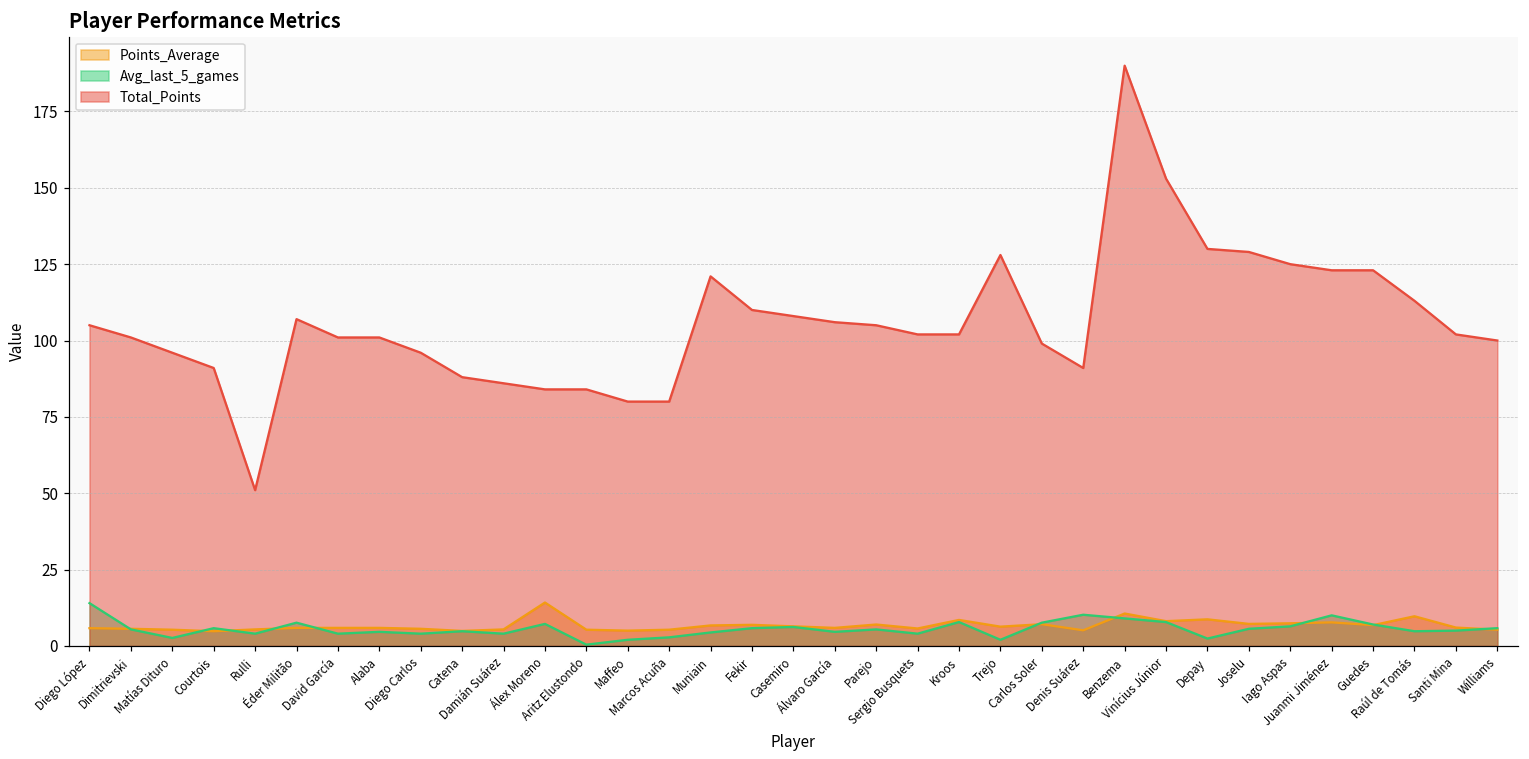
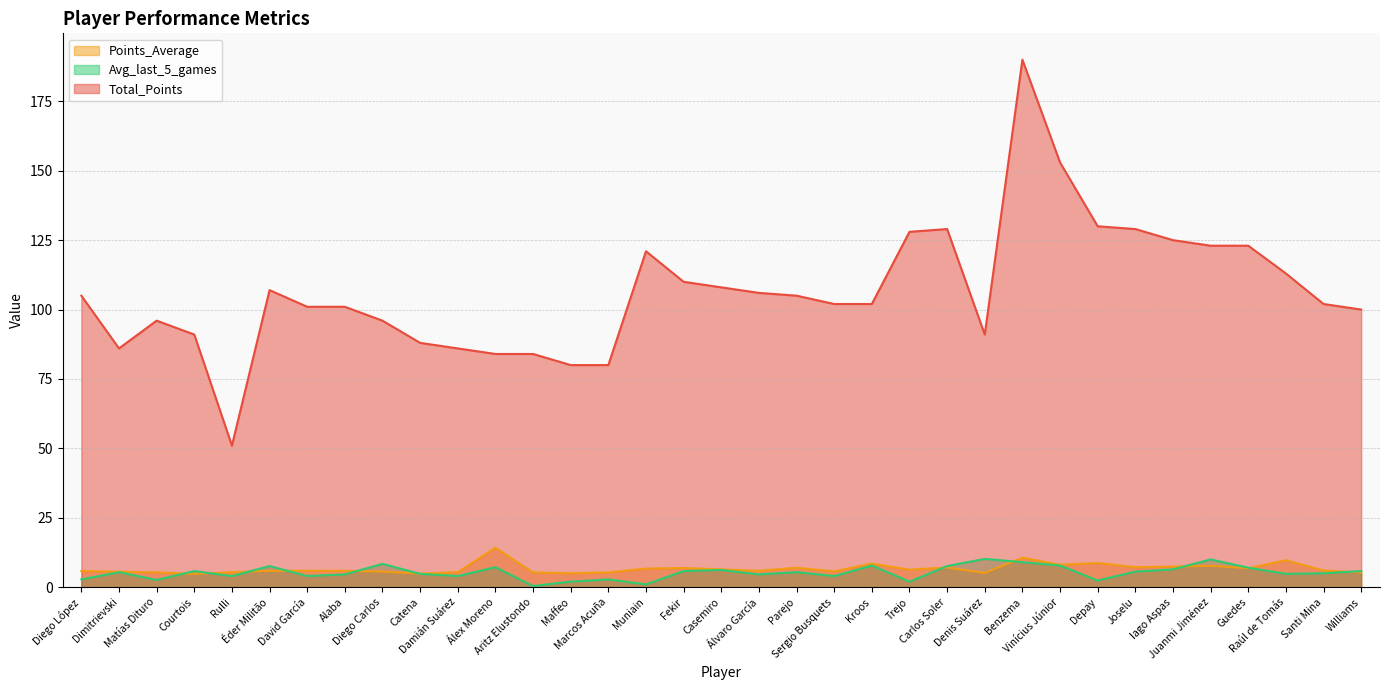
  {
    "Points_Average": {
      "Diego López": 6,
      "Matías Dituro": 5,
      "Courtois": 5,
      "Rulli": 5,
      "Éder Militão": 6,
      "David García": 6,
      "Alaba": 6,
      "Diego Carlos": 6,
      "Damián Suárez": 5,
      "Álex Moreno": 14,
      "Aritz Elustondo": 5,
      "Maffeo": 5,
      "Marcos Acuña": 5,
      "Muniain": 7,
      "Fekir": 7,
      "Álvaro García": 6,
      "Parejo": 7,
      "Sergio Busquets": 6,
      "Trejo": 6,
      "Denis Suárez": 5,
      "Benzema": 11,
      "Depay": 9,
      "Joselu": 7,
      "Iago Aspas": 7,
      "Juanmi Jiménez": 8,
      "Raúl de Tomás": 10,
      "Santi Mina": 6
    },
    "Avg_last_5_games": {
-     "Diego López": 14,
+     "Diego López": 3,
      "Matías Dituro": 3,
      "Courtois": 6,
      "Rulli": 4,
      "Éder Militão": 8,
      "David García": 4,
      "Alaba": 5,
-     "Diego Carlos": 4,
+     "Diego Carlos": 8,
      "Damián Suárez": 4,
      "Álex Moreno": 7,
      "Aritz Elustondo": 0,
      "Maffeo": 2,
      "Marcos Acuña": 3,
-     "Muniain": 4,
+     "Muniain": 1,
      "Fekir": 6,
      "Álvaro García": 5,
      "Parejo": 5,
      "Sergio Busquets": 4,
      "Trejo": 2,
      "Denis Suárez": 10,
      "Benzema": 9,
      "Depay": 2,
      "Joselu": 6,
      "Iago Aspas": 6,
      "Juanmi Jiménez": 10,
      "Raúl de Tomás": 5,
      "Santi Mina": 5
    },
    "Total_Points": {
      "Diego López": 105,
-     "Dimitrievski": 101,
+     "Dimitrievski": 86,
      "Matías Dituro": 96,
      "Courtois": 91,
      "Rulli": 51,
      "Éder Militão": 107,
      "David García": 101,
      "Alaba": 101,
      "Diego Carlos": 96,
      "Catena": 88,
      "Damián Suárez": 86,
      "Álex Moreno": 84,
      "Aritz Elustondo": 84,
      "Maffeo": 80,
      "Marcos Acuña": 80,
      "Muniain": 121,
      "Fekir": 110,
      "Casemiro": 108,
      "Álvaro García": 106,
      "Parejo": 105,
      "Sergio Busquets": 102,
      "Kroos": 102,
      "Trejo": 128,
-     "Carlos Soler": 99,
+     "Carlos Soler": 129,
      "Denis Suárez": 91,
      "Benzema": 190,
      "Vinícius Júnior": 153,
      "Depay": 130,
      "Joselu": 129,
      "Iago Aspas": 125,
      "Juanmi Jiménez": 123,
      "Guedes": 123,
      "Raúl de Tomás": 113,
      "Santi Mina": 102,
      "Williams": 100
    }
  }
